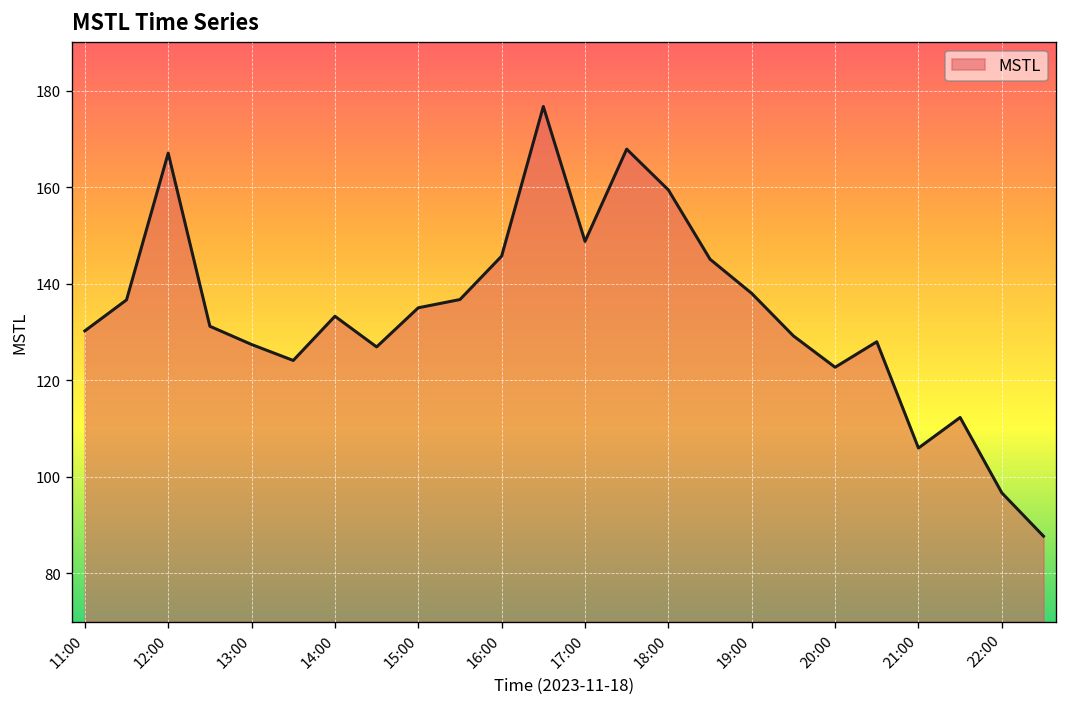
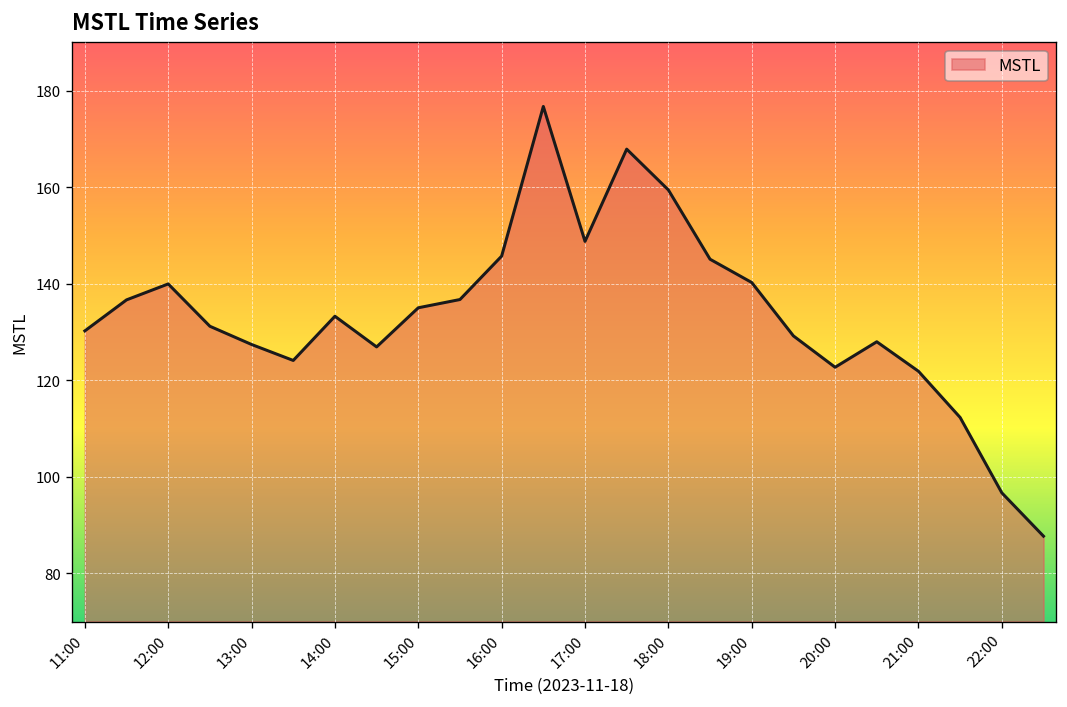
  {
    "11:00": 130,
-   "12:00": 167,
+   "12:00": 140,
    "13:00": 127,
    "14:00": 133,
    "15:00": 135,
    "16:00": 146,
    "17:00": 149,
    "18:00": 159,
-   "19:00": 138,
+   "19:00": 140,
    "20:00": 123,
-   "21:00": 106,
+   "21:00": 122,
    "22:00": 97
  }
